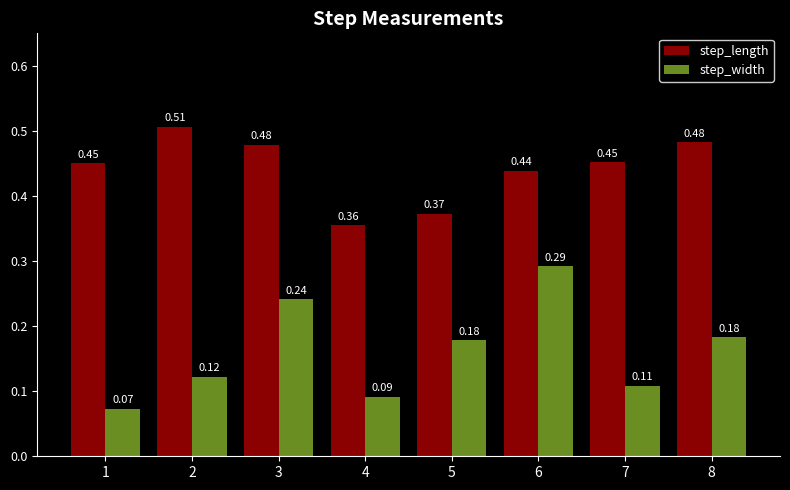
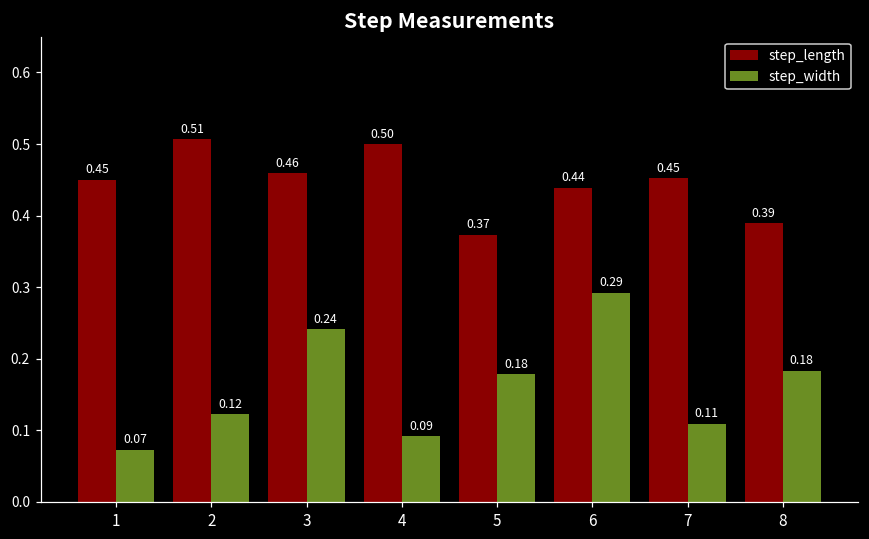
  {
    "step_length": {
      "1": 0.45,
      "2": 0.51,
-     "3": 0.48,
-     "4": 0.36,
+     "3": 0.46,
+     "4": 0.50,
      "5": 0.37,
      "6": 0.44,
      "7": 0.45,
-     "8": 0.48
+     "8": 0.39
    },
    "step_width": {
      "1": 0.07,
      "2": 0.12,
      "3": 0.24,
      "4": 0.09,
      "5": 0.18,
      "6": 0.29,
      "7": 0.11,
      "8": 0.18
    }
  }
